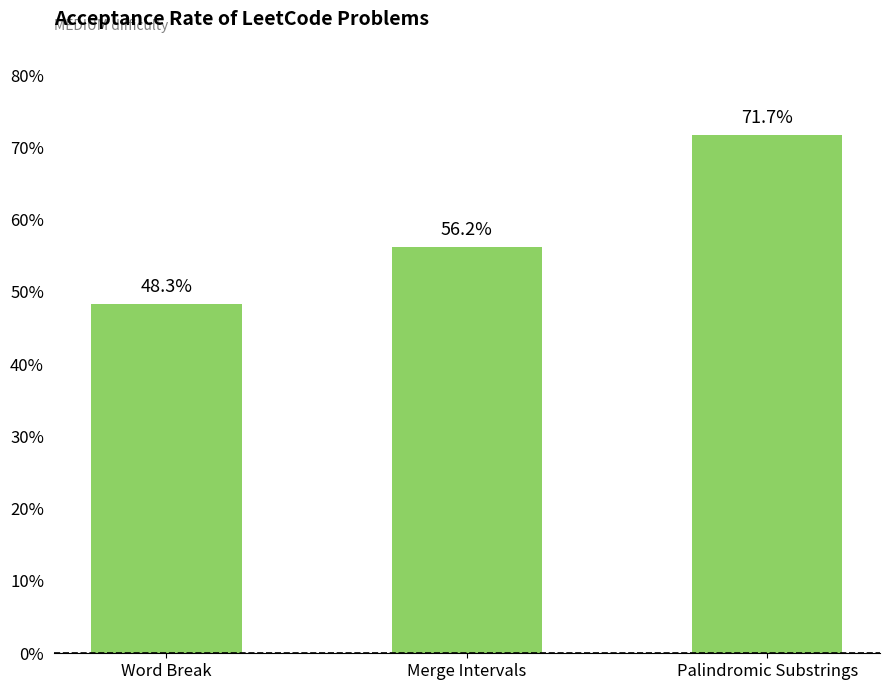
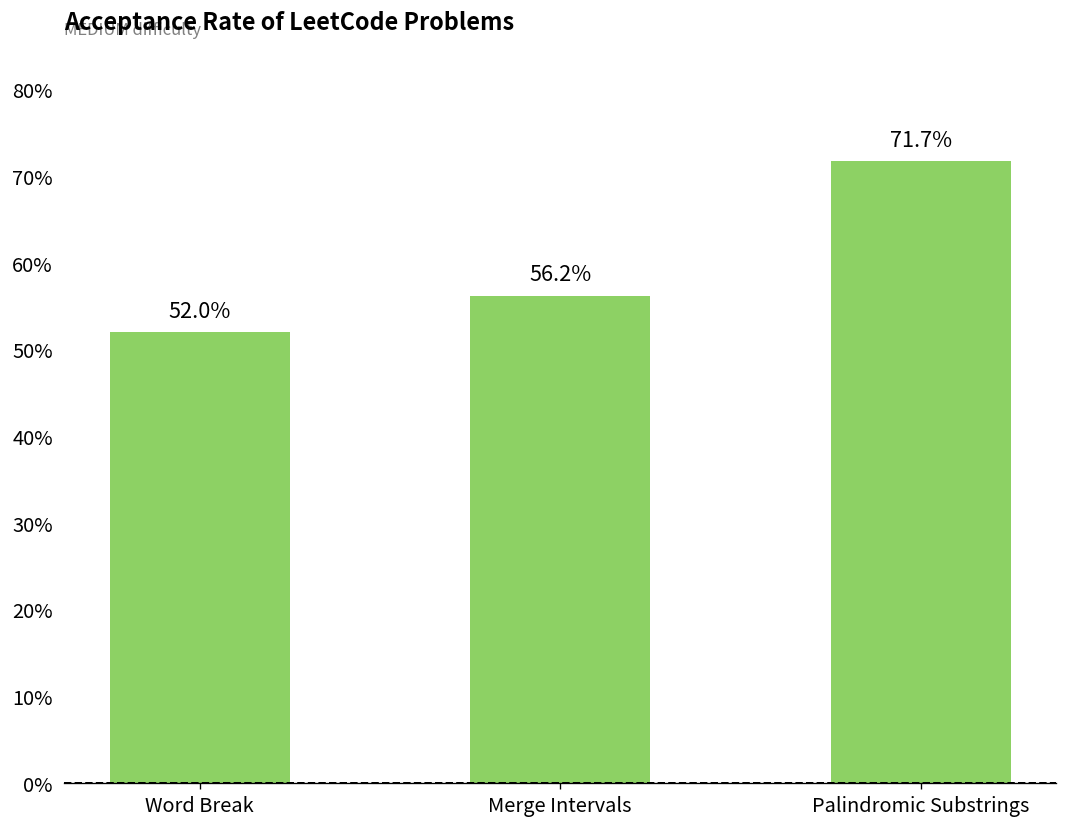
  {
-   "Word Break": "48.3%",
+   "Word Break": "52.0%",
    "Merge Intervals": "56.2%",
    "Palindromic Substrings": "71.7%"
  }
